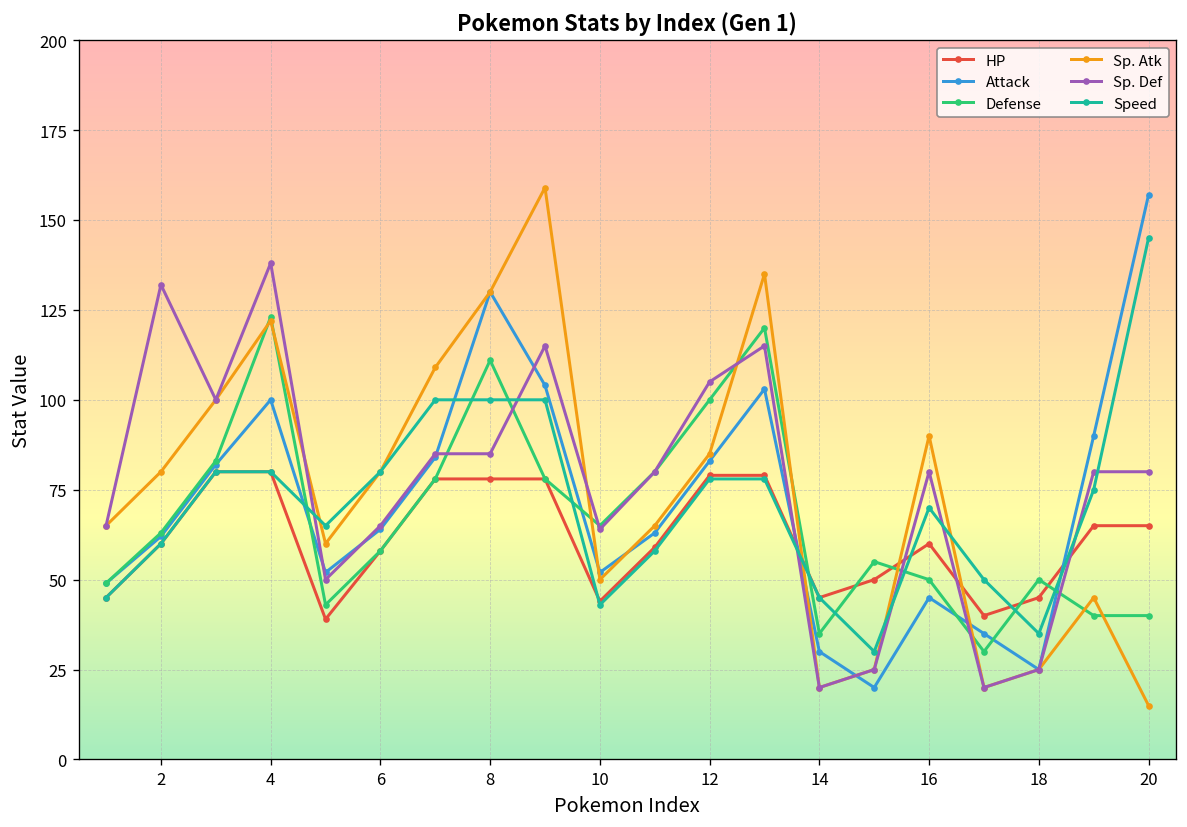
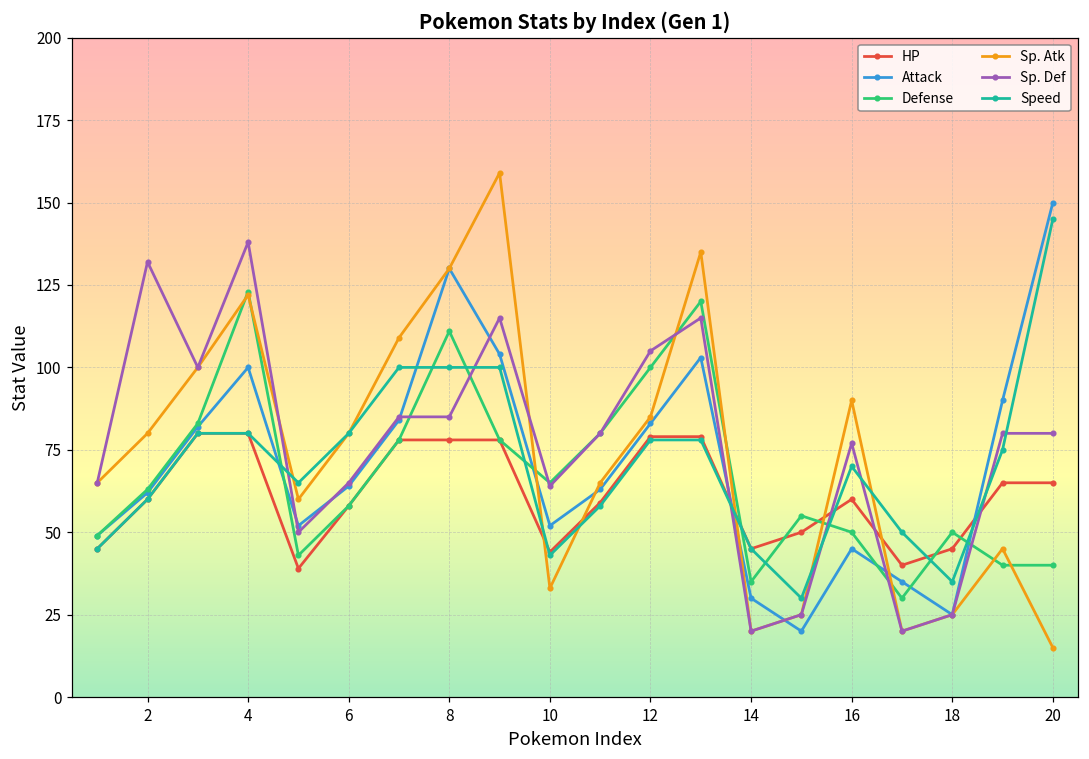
  {
    "HP": {
      "8": 78,
      "10": 44,
      "12": 79,
      "16": 60,
      "18": 45,
      "20": 65
    },
    "Attack": {
      "2": 62,
      "4": 100,
      "6": 64,
      "10": 52,
      "12": 83,
      "14": 30,
      "16": 45,
-     "20": 157
+     "20": 150
    },
    "Sp. Atk": {
      "2": 80,
      "4": 122,
-     "10": 50,
+     "10": 33,
      "12": 85,
      "16": 90,
      "20": 15
    },
    "Sp. Def": {
      "2": 132,
      "4": 138,
      "6": 65,
      "8": 85,
      "10": 64,
      "12": 105,
-     "16": 80,
+     "16": 77,
      "20": 80
    }
  }
